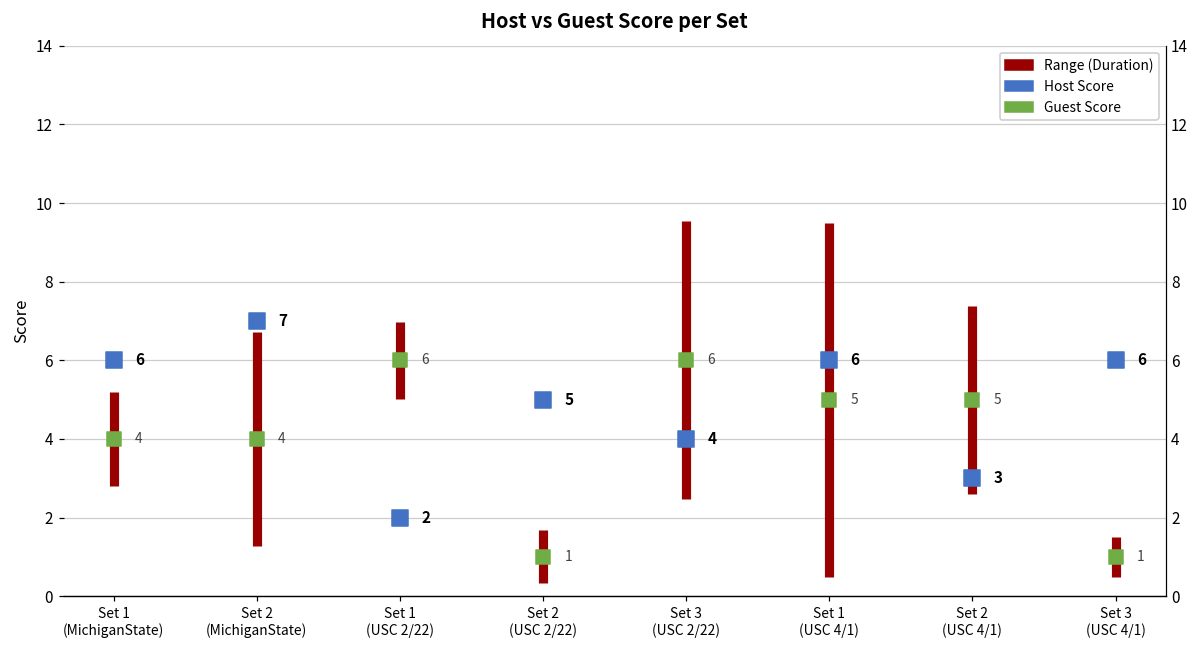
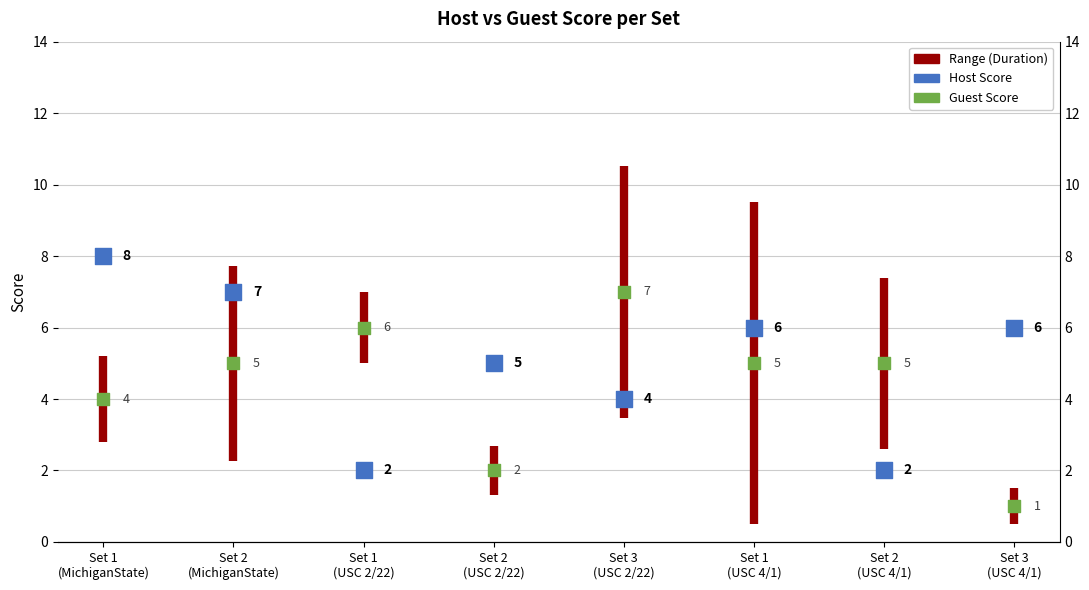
  {
    "Host Score": {
-     "Set 1 (MichiganState)": 6,
-     "Set 2 (USC 4/1)": 3
+     "Set 1 (MichiganState)": 8,
+     "Set 2 (USC 4/1)": 2
    },
    "Guest Score": {
-     "Set 2 (MichiganState)": 4,
-     "Set 2 (USC 2/22)": 1,
-     "Set 3 (USC 2/22)": 6
+     "Set 2 (MichiganState)": 5,
+     "Set 2 (USC 2/22)": 2,
+     "Set 3 (USC 2/22)": 7
    }
  }
